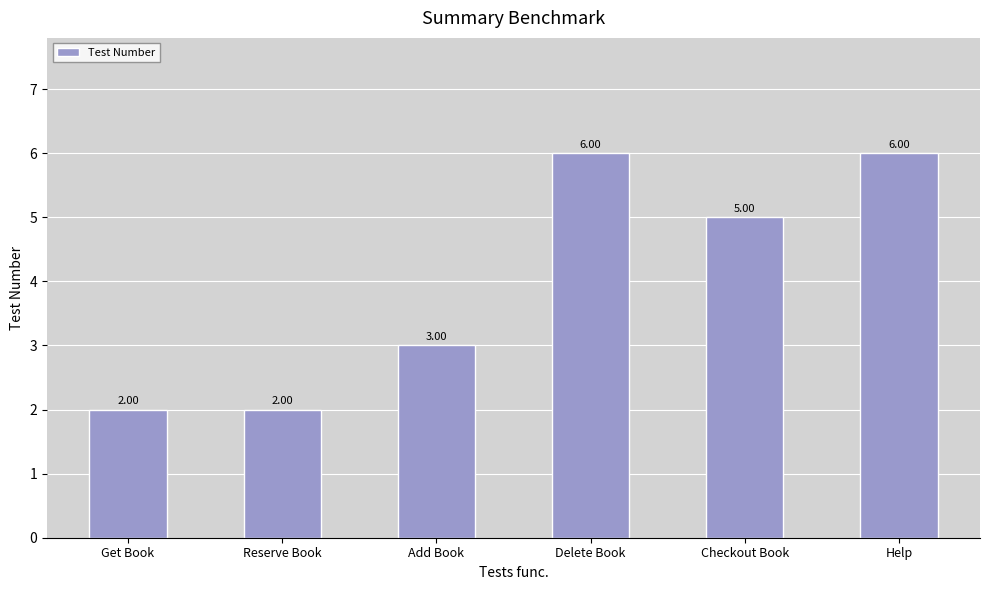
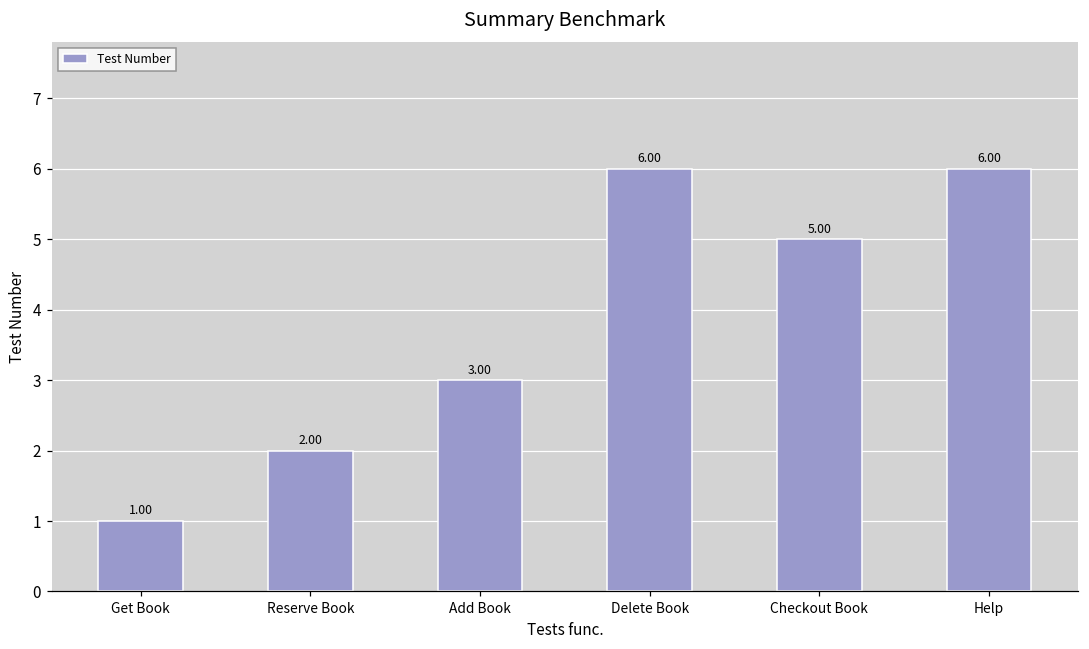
  {
-   "Get Book": 2.00,
+   "Get Book": 1.00,
    "Reserve Book": 2.00,
    "Add Book": 3.00,
    "Delete Book": 6.00,
    "Checkout Book": 5.00,
    "Help": 6.00
  }
